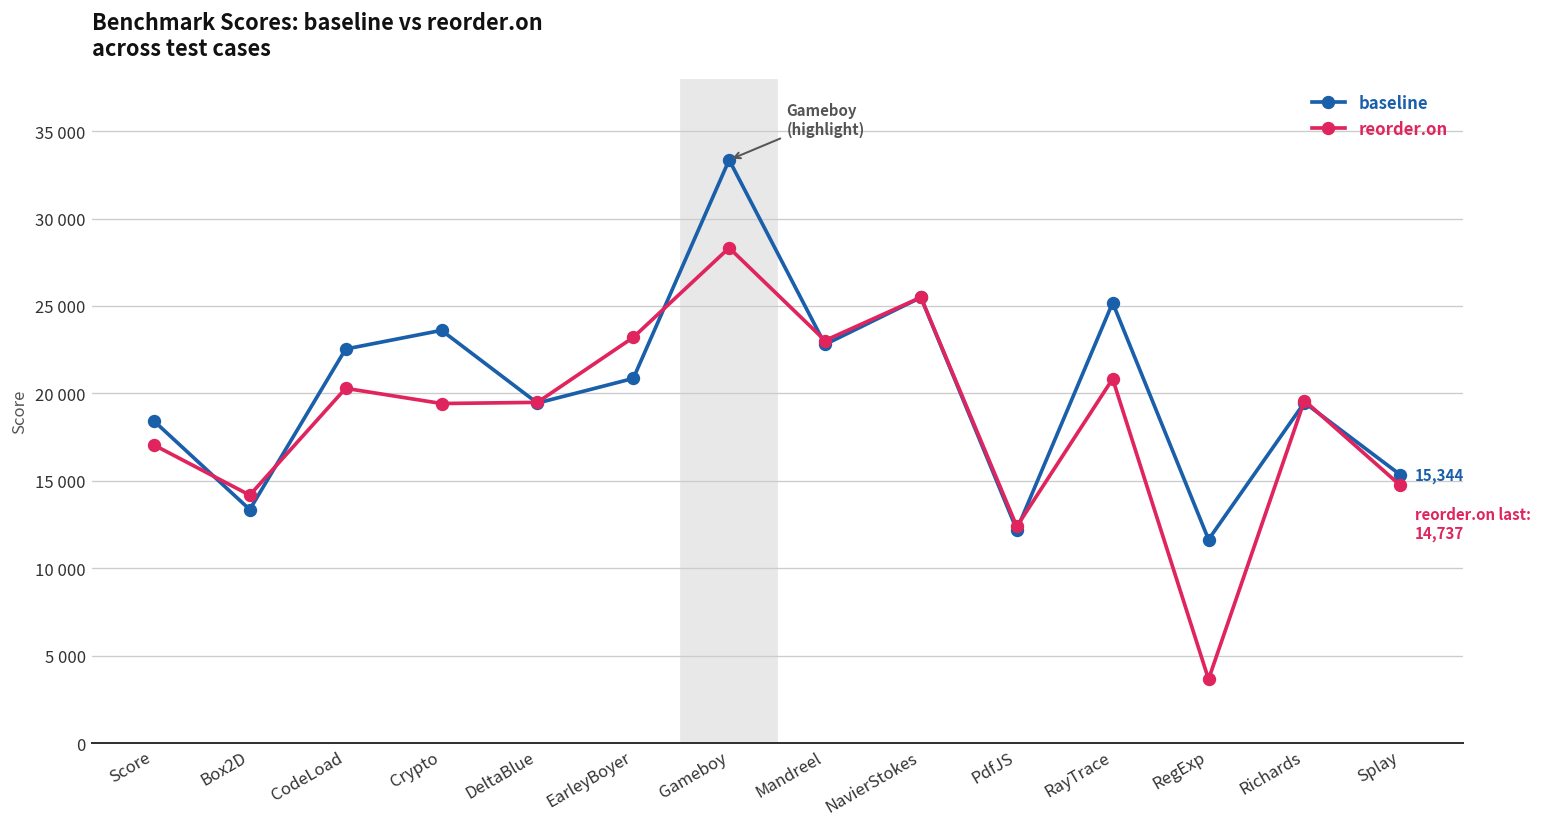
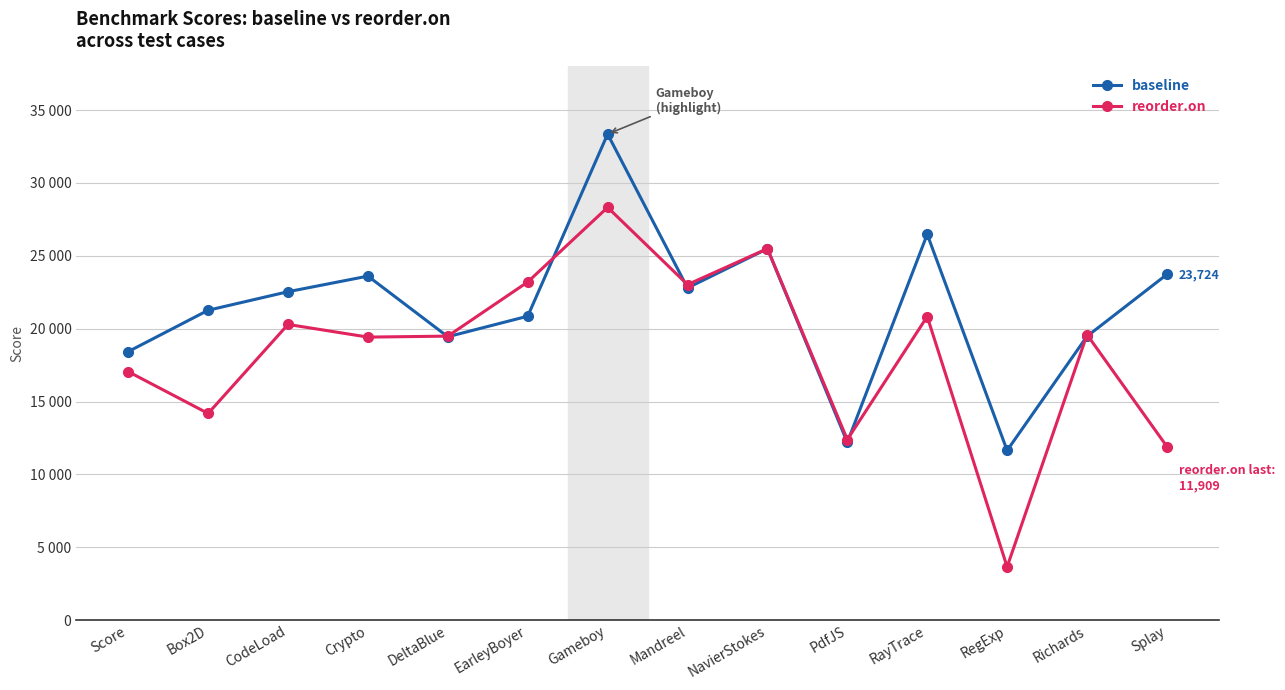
  {
    "baseline": {
-     "Box2D": "13400",
-     "RayTrace": "25200",
-     "Splay": "15,344"
+     "Box2D": "21300",
+     "RayTrace": "26500",
+     "Splay": "23,724"
    },
    "reorder.on": {
-     "Splay": "14,737"
+     "Splay": "11,909"
    }
  }
